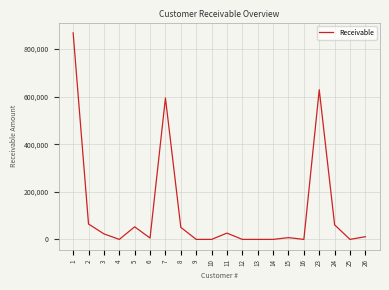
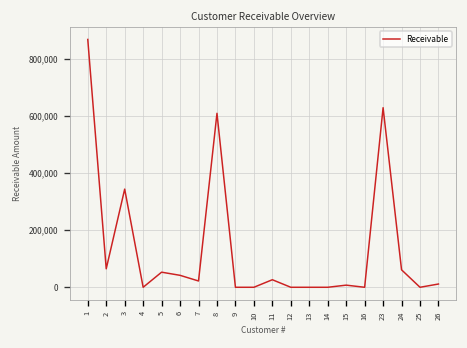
  {
    "1": "870,000",
    "2": "60,000",
-   "3": "20,000",
+   "3": "340,000",
    "4": "0",
    "5": "50,000",
-   "6": "10,000",
-   "7": "590,000",
-   "8": "50,000",
+   "6": "40,000",
+   "7": "20,000",
+   "8": "610,000",
    "9": "0",
    "10": "0",
    "11": "30,000",
    "12": "0",
    "13": "0",
    "14": "0",
    "15": "10,000",
    "16": "0",
    "23": "630,000",
    "24": "60,000",
    "25": "0",
    "26": "10,000"
  }
